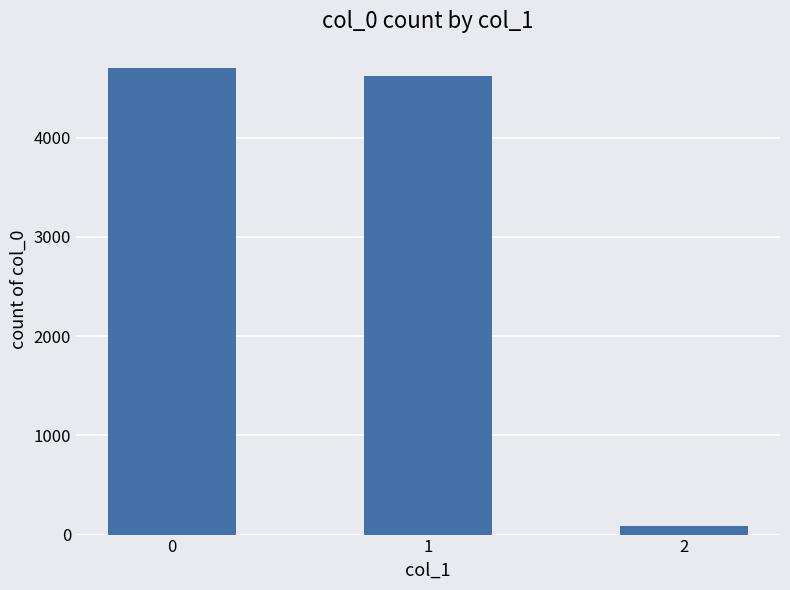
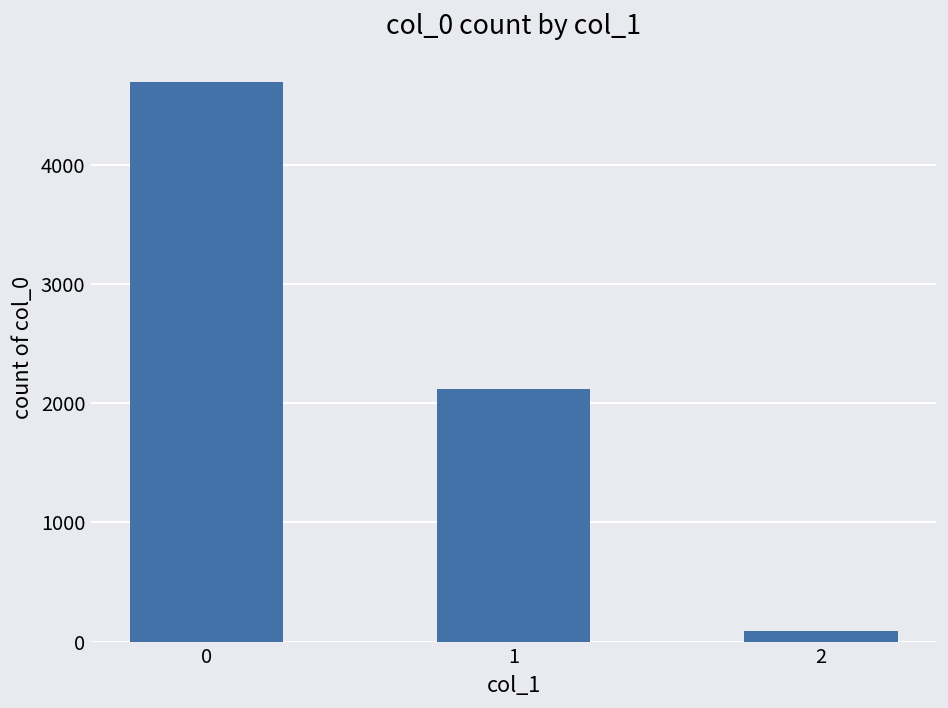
  {
    "0": 4700,
-   "1": 4600,
+   "1": 2100,
    "2": 100
  }
